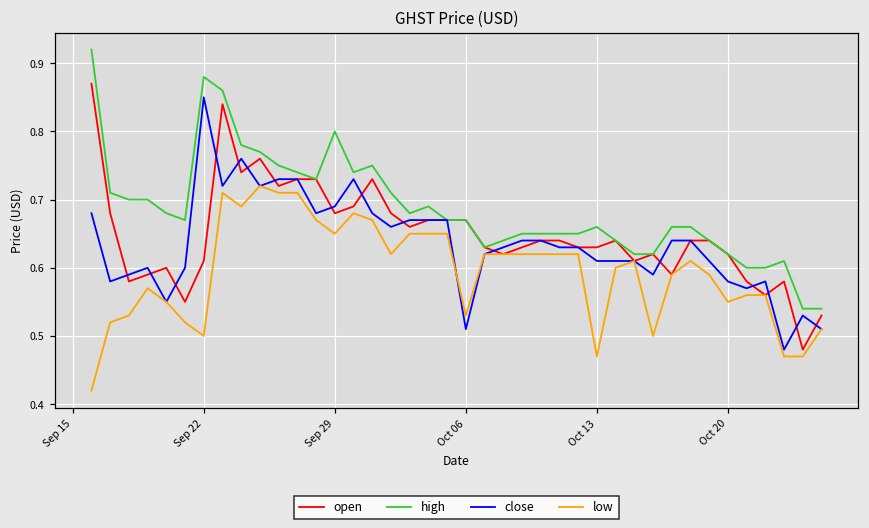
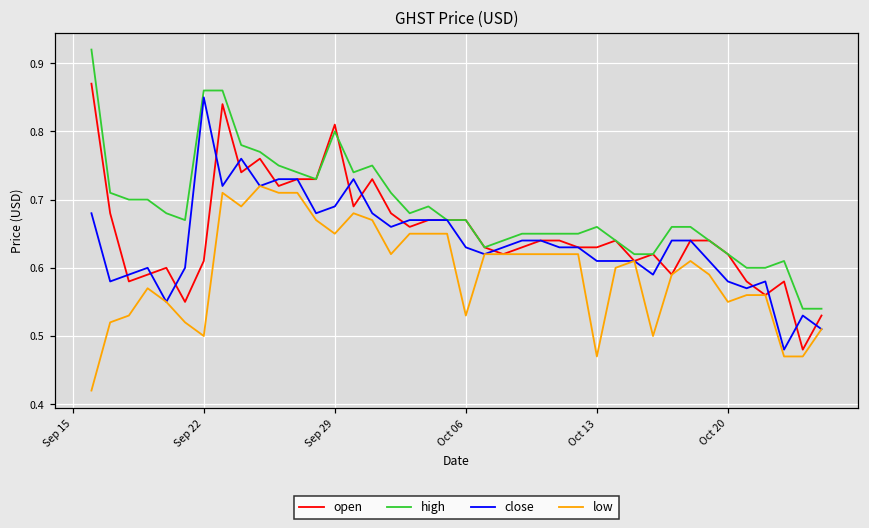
  {
    "open": {
      "Sep 22": 0.61,
-     "Sep 29": 0.68,
+     "Sep 29": 0.81,
      "Oct 13": 0.63
    },
    "high": {
-     "Sep 22": 0.88,
+     "Sep 22": 0.86,
      "Sep 29": 0.80,
      "Oct 13": 0.66
    },
    "close": {
      "Sep 22": 0.85,
      "Sep 29": 0.69,
-     "Oct 06": 0.51,
+     "Oct 06": 0.63,
      "Oct 13": 0.61,
      "Oct 20": 0.58
    },
    "low": {
      "Sep 22": 0.50,
      "Sep 29": 0.65,
      "Oct 06": 0.53,
      "Oct 13": 0.47,
      "Oct 20": 0.55
    }
  }
